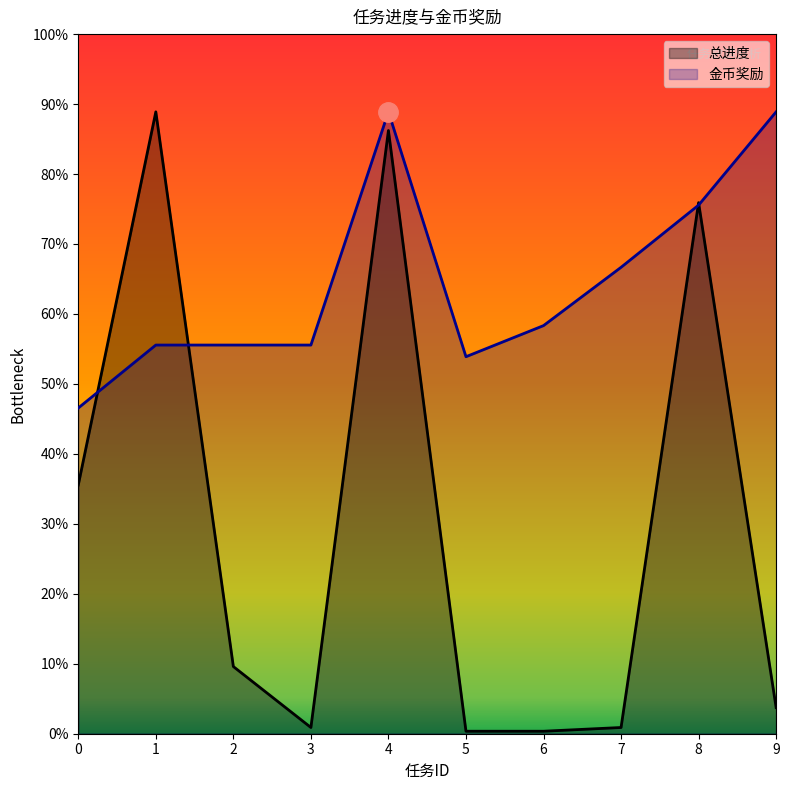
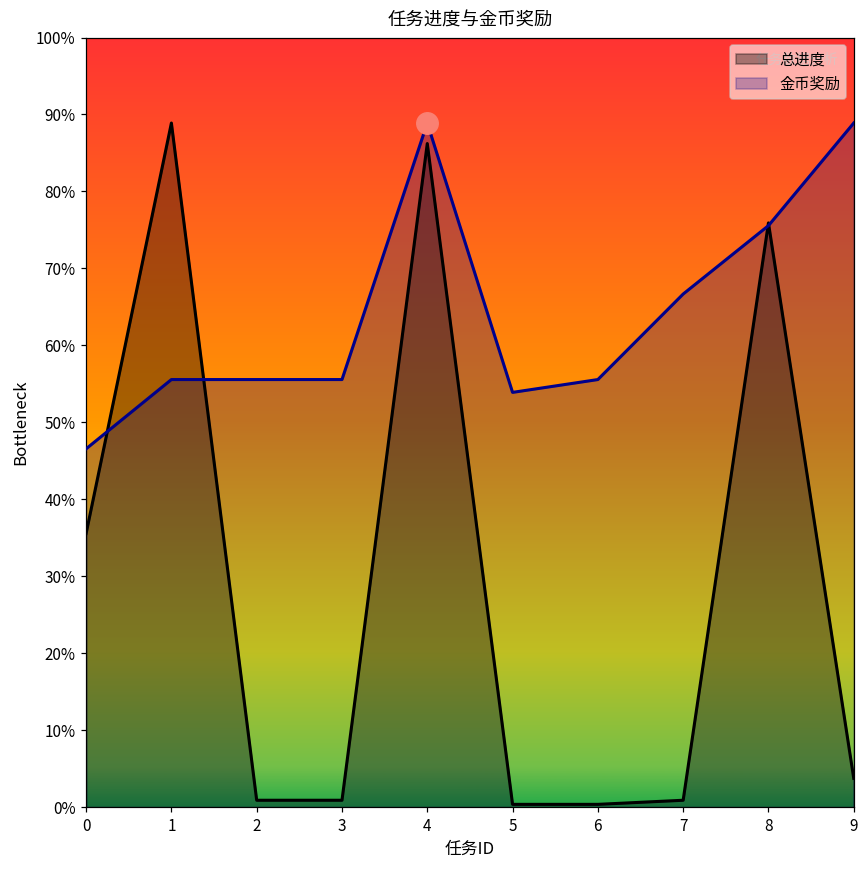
  {
    "总进度": {
      "0": "36%",
      "1": "89%",
-     "2": "10%",
+     "2": "1%",
      "3": "1%",
      "4": "86%",
      "5": "0%",
      "6": "0%",
      "7": "1%",
      "9": "4%"
    },
    "金币奖励": {
      "0": "47%",
      "1": "56%",
      "2": "56%",
      "3": "56%",
      "5": "54%",
-     "6": "58%",
+     "6": "56%",
      "7": "67%",
      "9": "89%"
    }
  }
